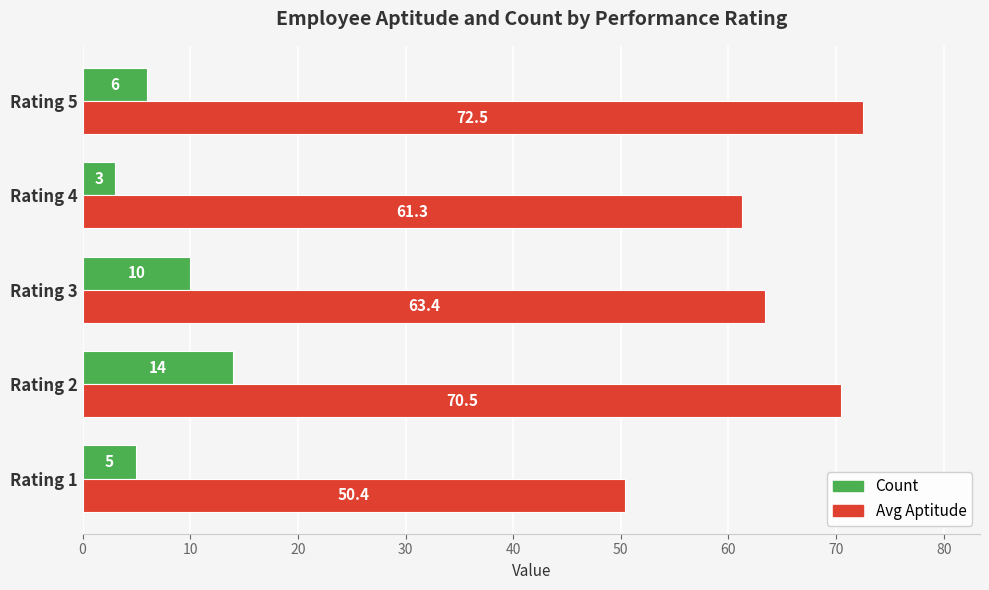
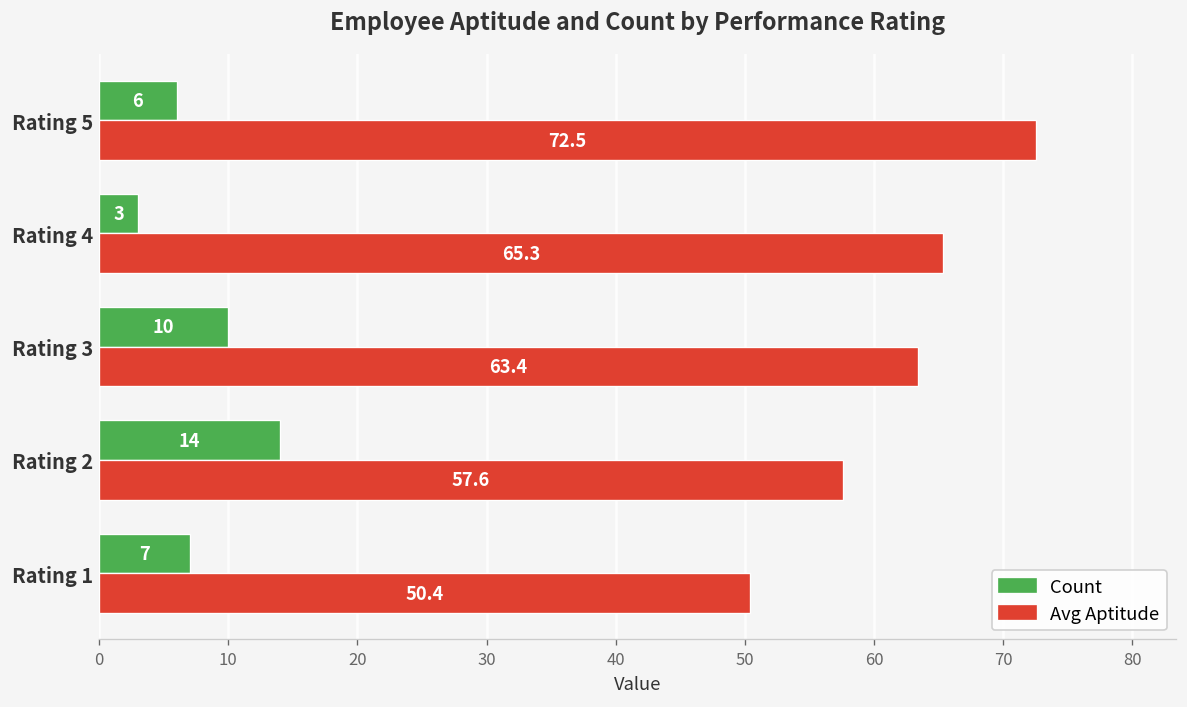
  {
    "Count": {
      "Rating 5": 6,
      "Rating 4": 3,
      "Rating 3": 10,
      "Rating 2": 14,
-     "Rating 1": 5
+     "Rating 1": 7
    },
    "Avg Aptitude": {
      "Rating 5": 72.5,
-     "Rating 4": 61.3,
+     "Rating 4": 65.3,
      "Rating 3": 63.4,
-     "Rating 2": 70.5,
+     "Rating 2": 57.6,
      "Rating 1": 50.4
    }
  }
